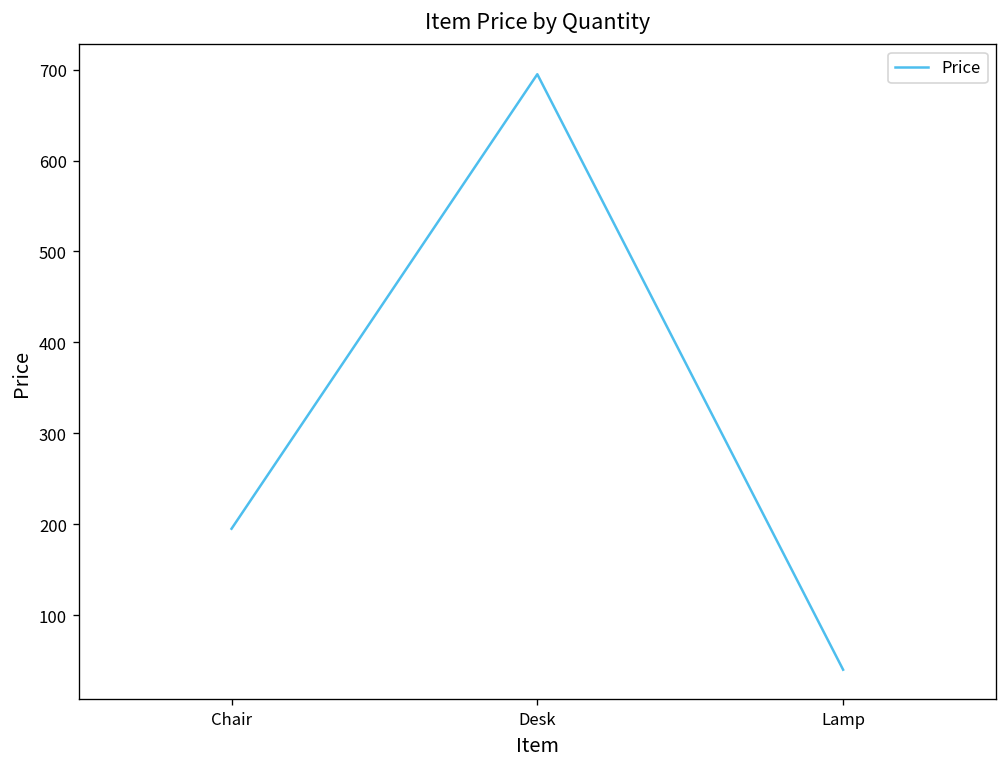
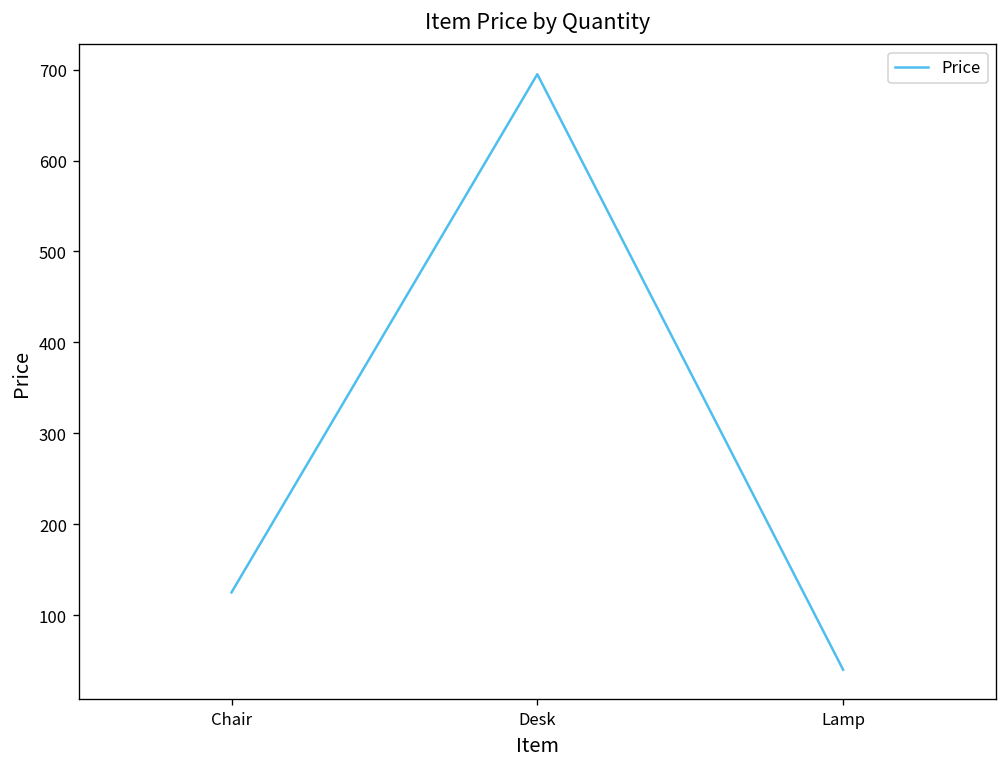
  {
-   "Chair": 200,
+   "Chair": 130,
    "Desk": 700,
    "Lamp": 40
  }
